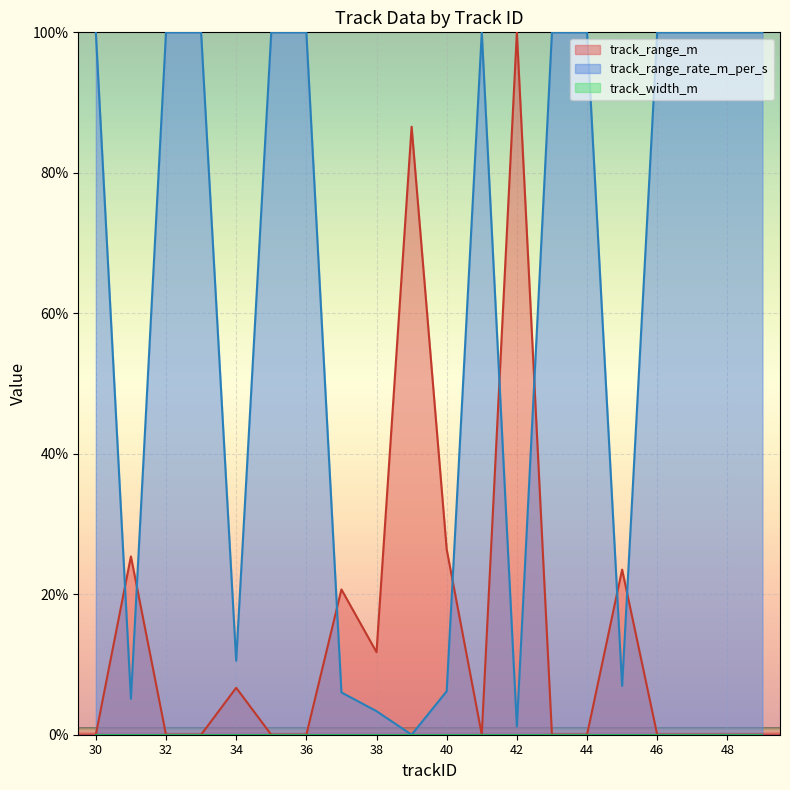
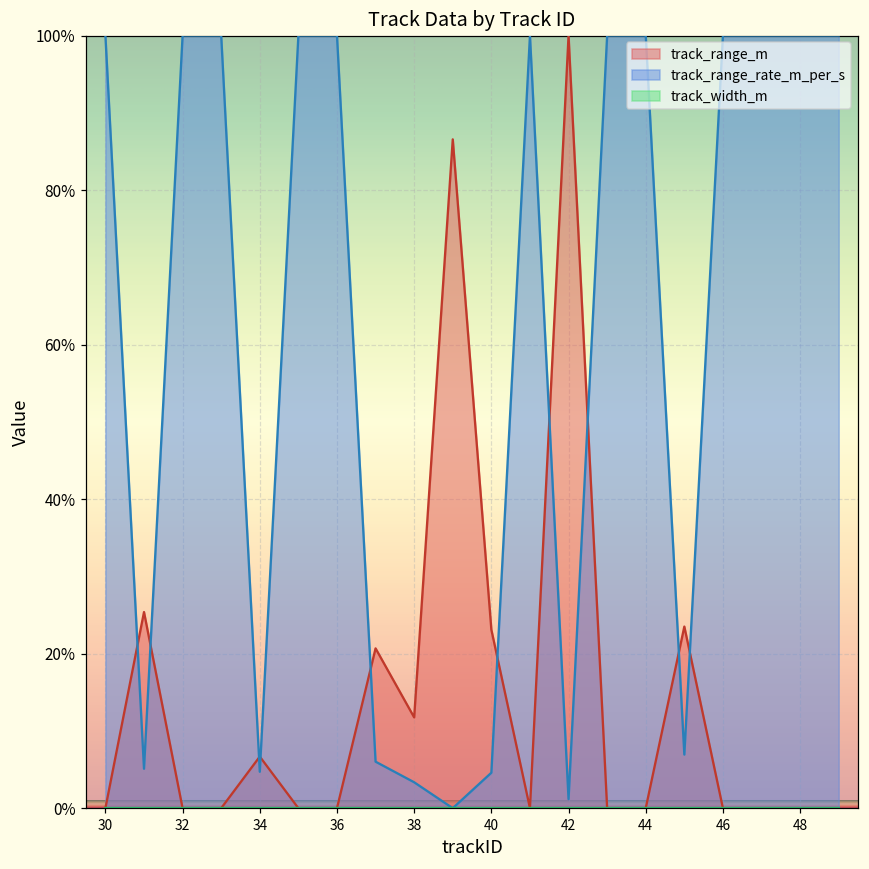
  {
    "track_range_m": {
      "34": "7%",
      "38": "12%",
-     "40": "26%",
+     "40": "23%",
      "42": "100%"
    },
    "track_range_rate_m_per_s": {
      "30": "100%",
      "32": "100%",
-     "34": "11%",
+     "34": "5%",
      "36": "100%",
      "38": "3%",
-     "40": "6%",
+     "40": "5%",
      "42": "1%",
      "44": "100%",
      "46": "100%",
      "48": "100%"
    },
    "track_width_m": {
      "34": "0%",
      "38": "0%",
      "40": "0%",
      "42": "0%"
    }
  }
